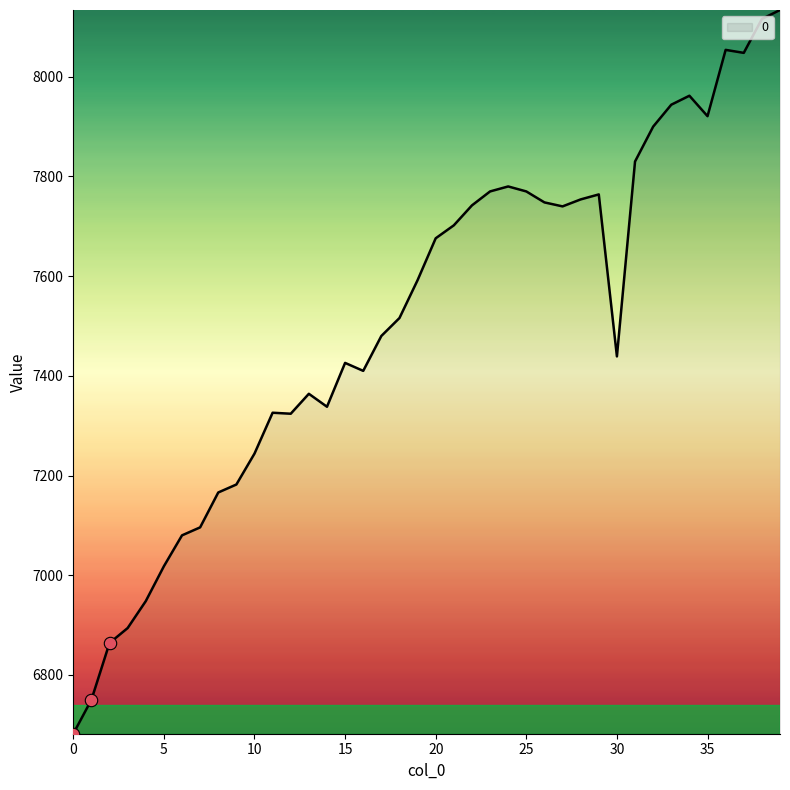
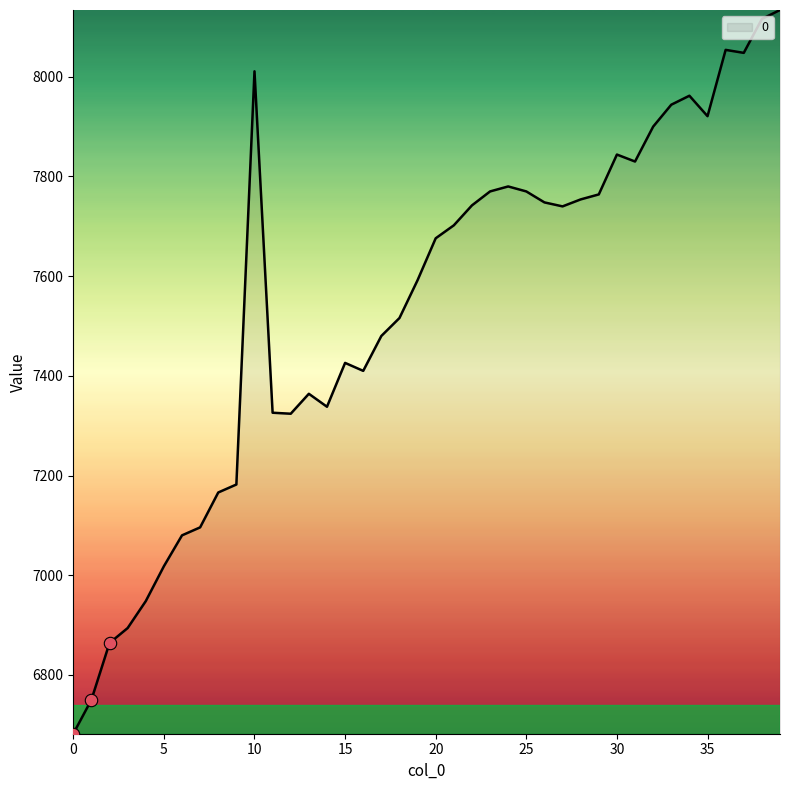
  {
    "0": {
      "5": 7020,
-     "10": 7240,
+     "10": 8010,
      "15": 7430,
      "20": 7680,
      "25": 7770,
-     "30": 7440,
+     "30": 7840,
      "35": 7920
    }
  }
